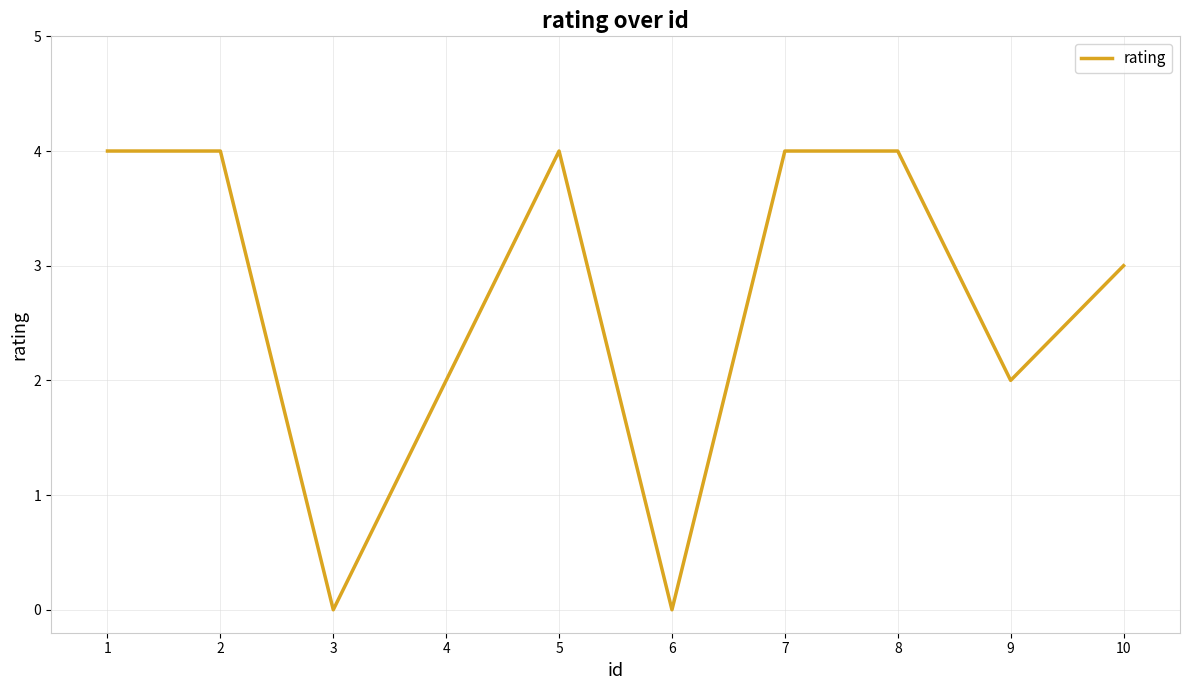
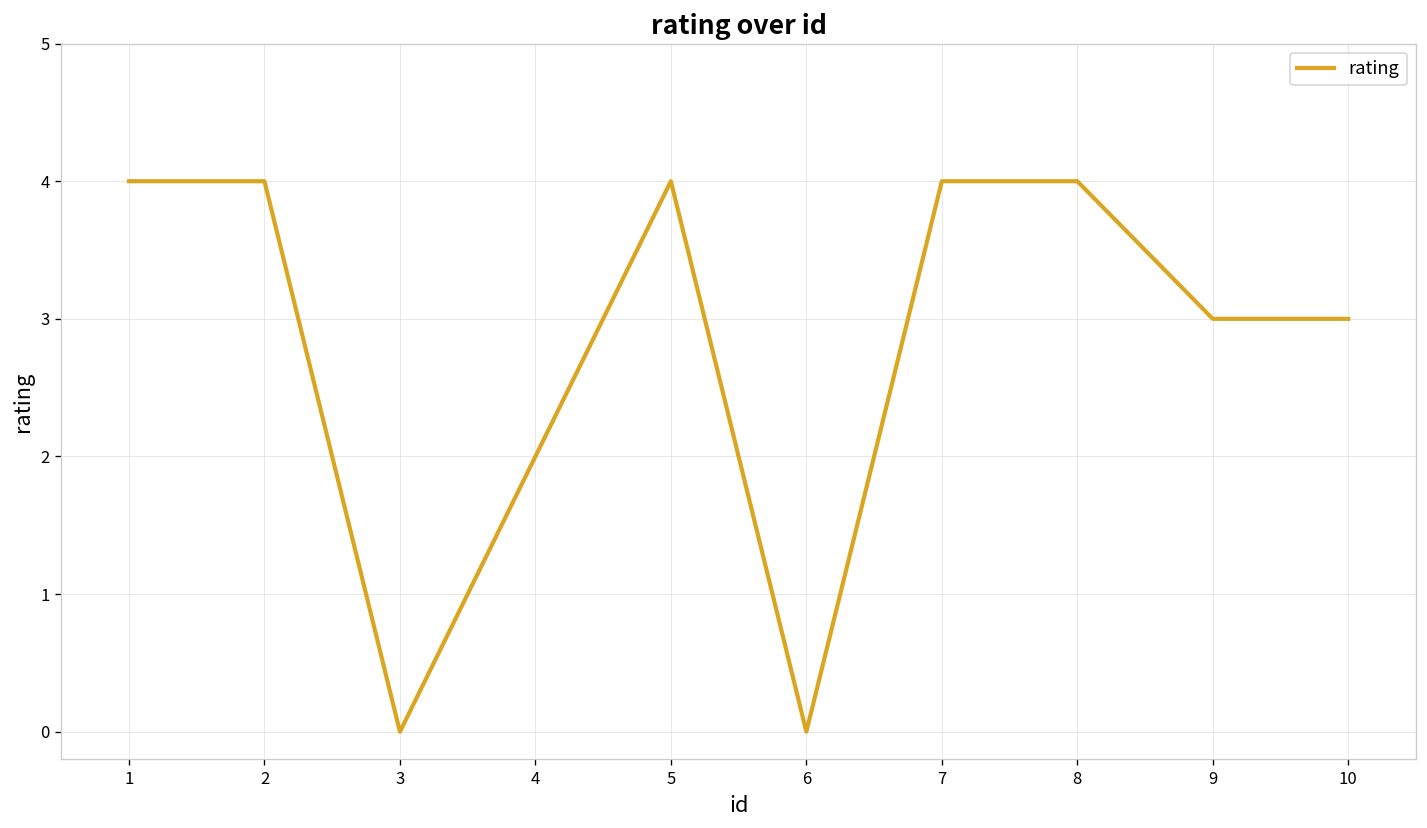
  {
    "1": 4,
    "2": 4,
    "3": 0,
    "4": 2,
    "5": 4,
    "6": 0,
    "7": 4,
    "8": 4,
-   "9": 2,
+   "9": 3,
    "10": 3
  }
